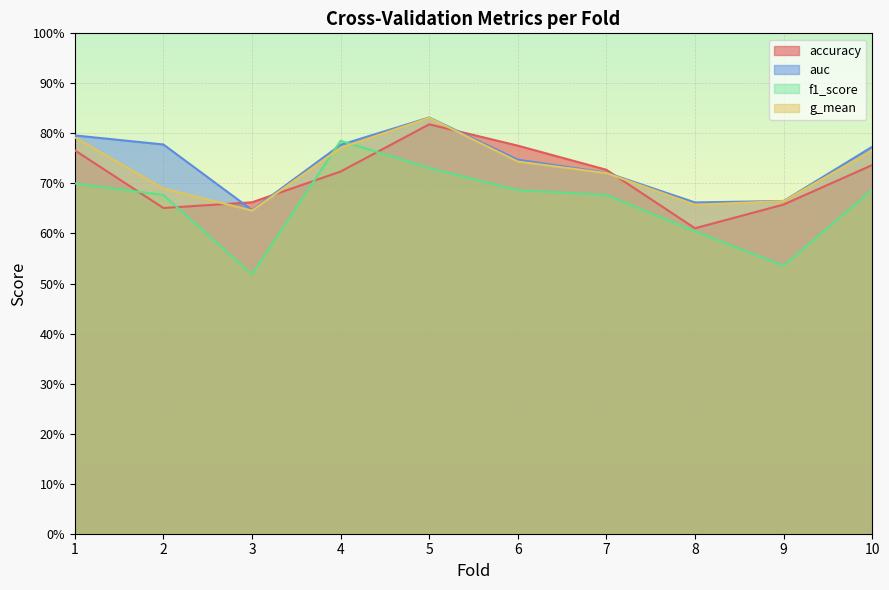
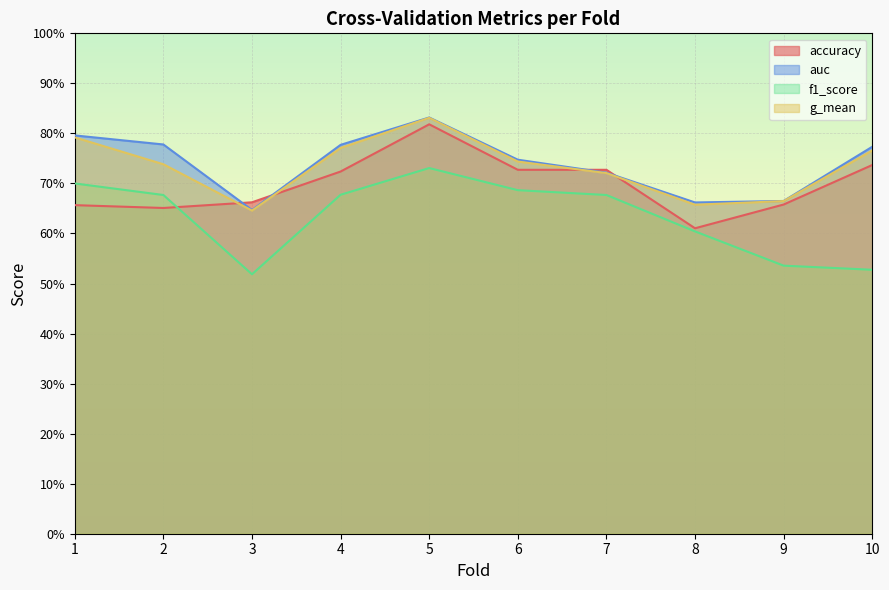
  {
    "accuracy": {
-     "1": "77%",
+     "1": "66%",
      "2": "65%",
      "3": "66%",
      "4": "72%",
      "5": "82%",
-     "6": "78%",
+     "6": "73%",
      "7": "73%",
      "8": "61%",
      "9": "66%",
      "10": "74%"
    },
    "auc": {
      "2": "78%",
      "4": "78%",
      "10": "77%"
    },
    "f1_score": {
      "1": "70%",
      "2": "68%",
      "3": "52%",
-     "4": "79%",
+     "4": "68%",
      "5": "73%",
      "6": "69%",
      "7": "68%",
      "8": "60%",
      "9": "54%",
-     "10": "69%"
+     "10": "53%"
    },
    "g_mean": {
-     "2": "69%",
+     "2": "74%",
      "4": "77%",
      "10": "77%"
    }
  }
